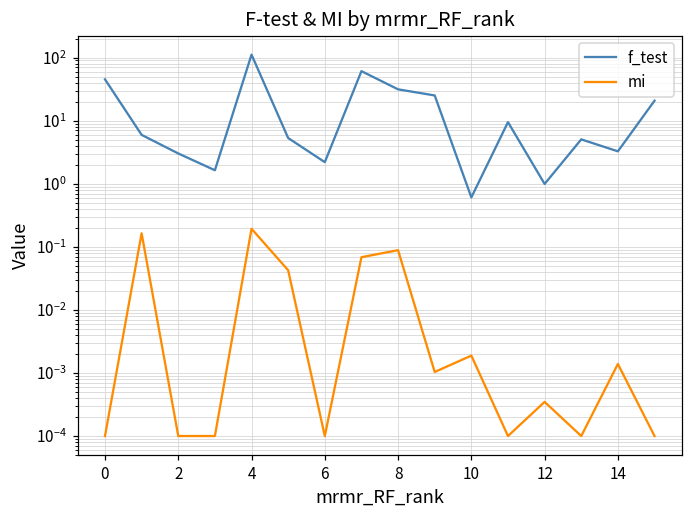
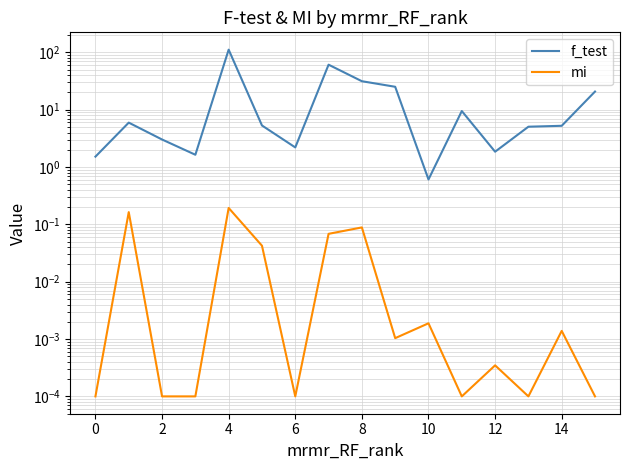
  {
    "f_test": {
-     "0": 50,
+     "0": 1.5,
      "2": 3,
      "4": 110,
      "6": 2.2,
      "8": 30,
      "10": 0.6,
-     "12": 1.0,
-     "14": 3
+     "12": 1.9,
+     "14": 5
    },
    "mi": {
      "0": 0.00010,
      "2": 0.00010,
      "4": 0.2,
      "6": 0.00010,
      "8": 0.09,
      "10": 0.0019,
      "12": 0.0003,
      "14": 0.0014
    }
  }
